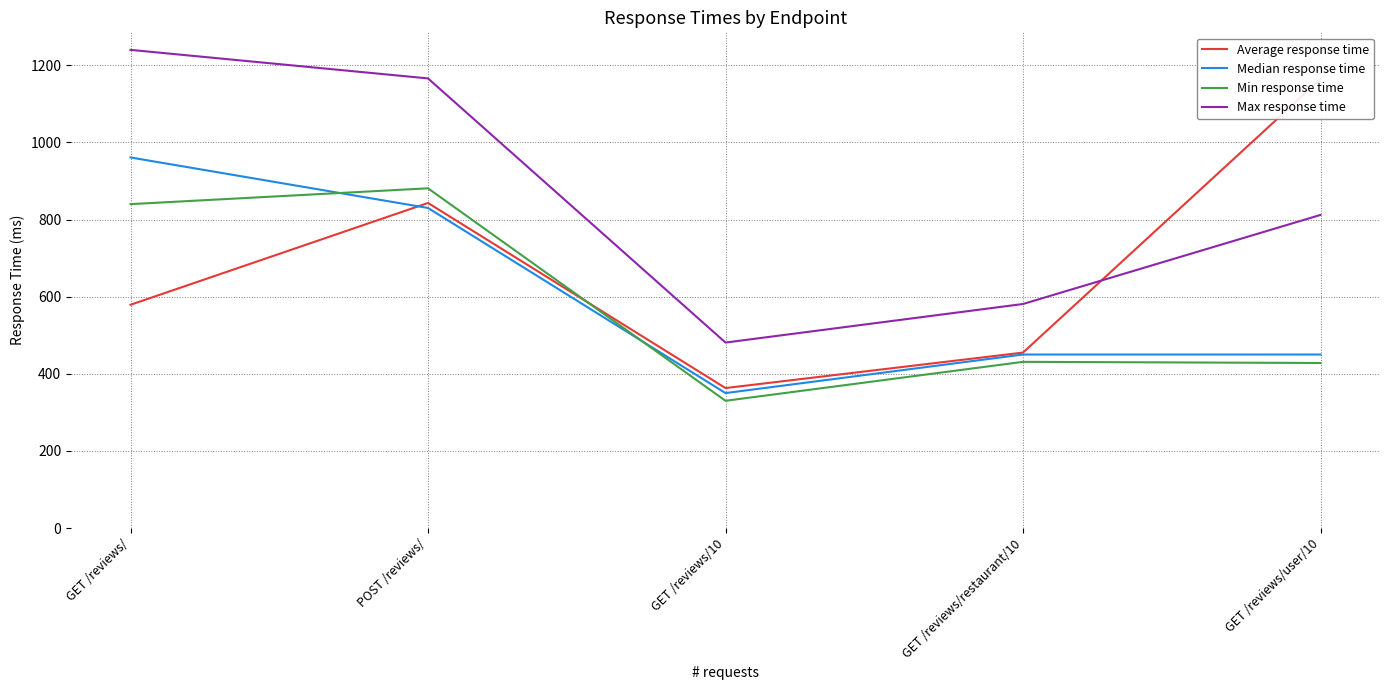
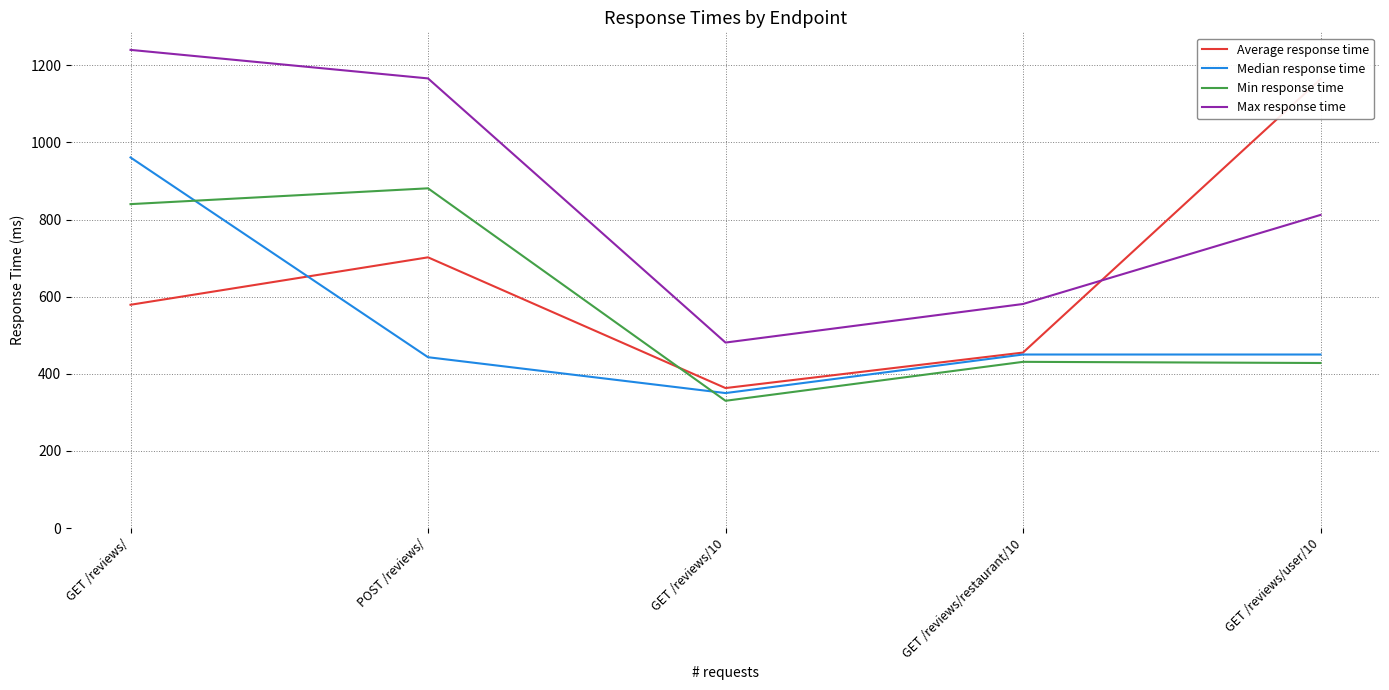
  {
    "Average response time": {
      "GET /reviews/": 580,
-     "POST /reviews/": 840,
+     "POST /reviews/": 700,
      "GET /reviews/10": 360
    },
    "Median response time": {
      "GET /reviews/": 960,
-     "POST /reviews/": 830,
+     "POST /reviews/": 440,
      "GET /reviews/10": 350,
      "GET /reviews/user/10": 450
    },
    "Min response time": {
      "GET /reviews/": 840,
      "POST /reviews/": 880,
      "GET /reviews/10": 330,
      "GET /reviews/restaurant/10": 430,
      "GET /reviews/user/10": 430
    },
    "Max response time": {
      "GET /reviews/": 1240,
      "POST /reviews/": 1170,
      "GET /reviews/10": 480,
      "GET /reviews/restaurant/10": 580,
      "GET /reviews/user/10": 810
    }
  }
